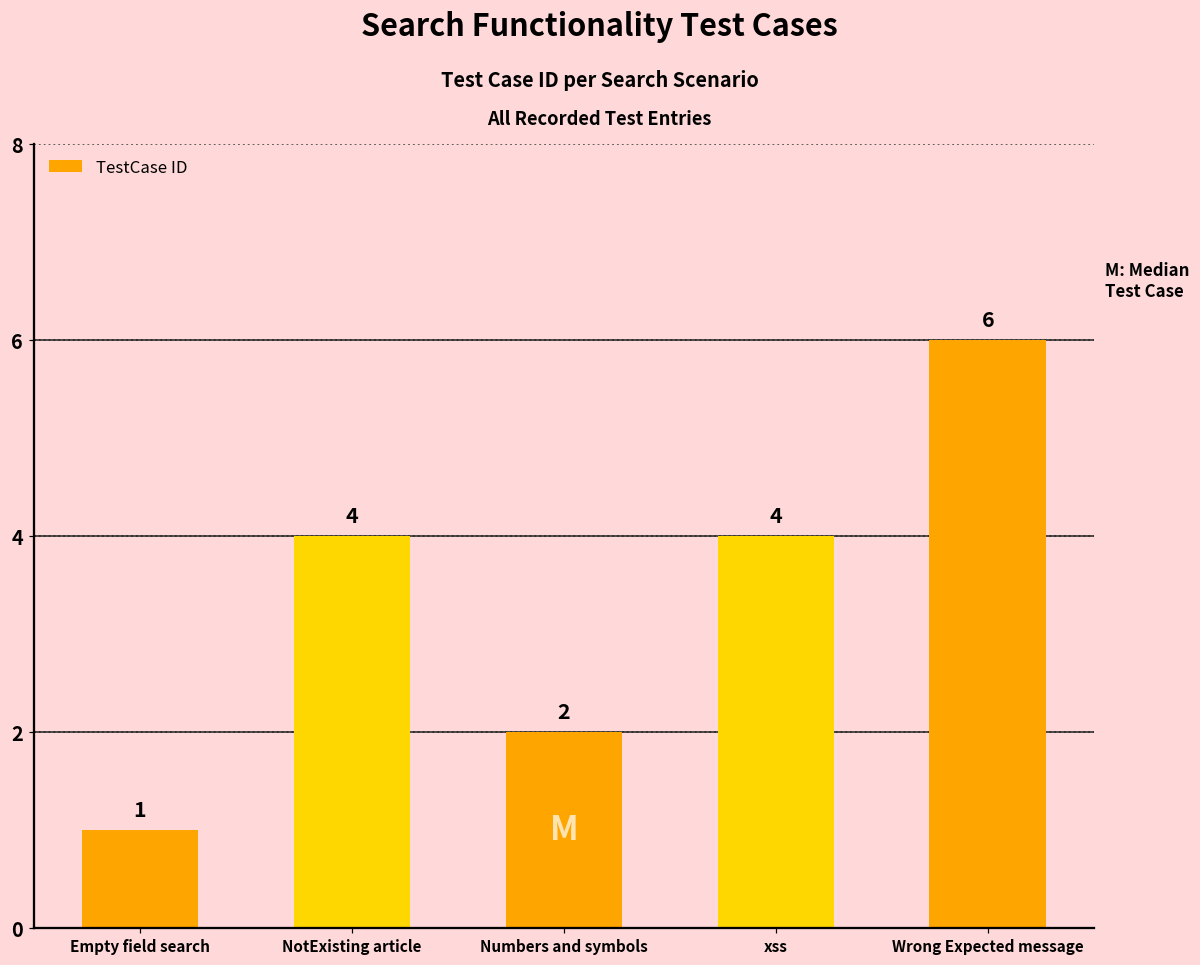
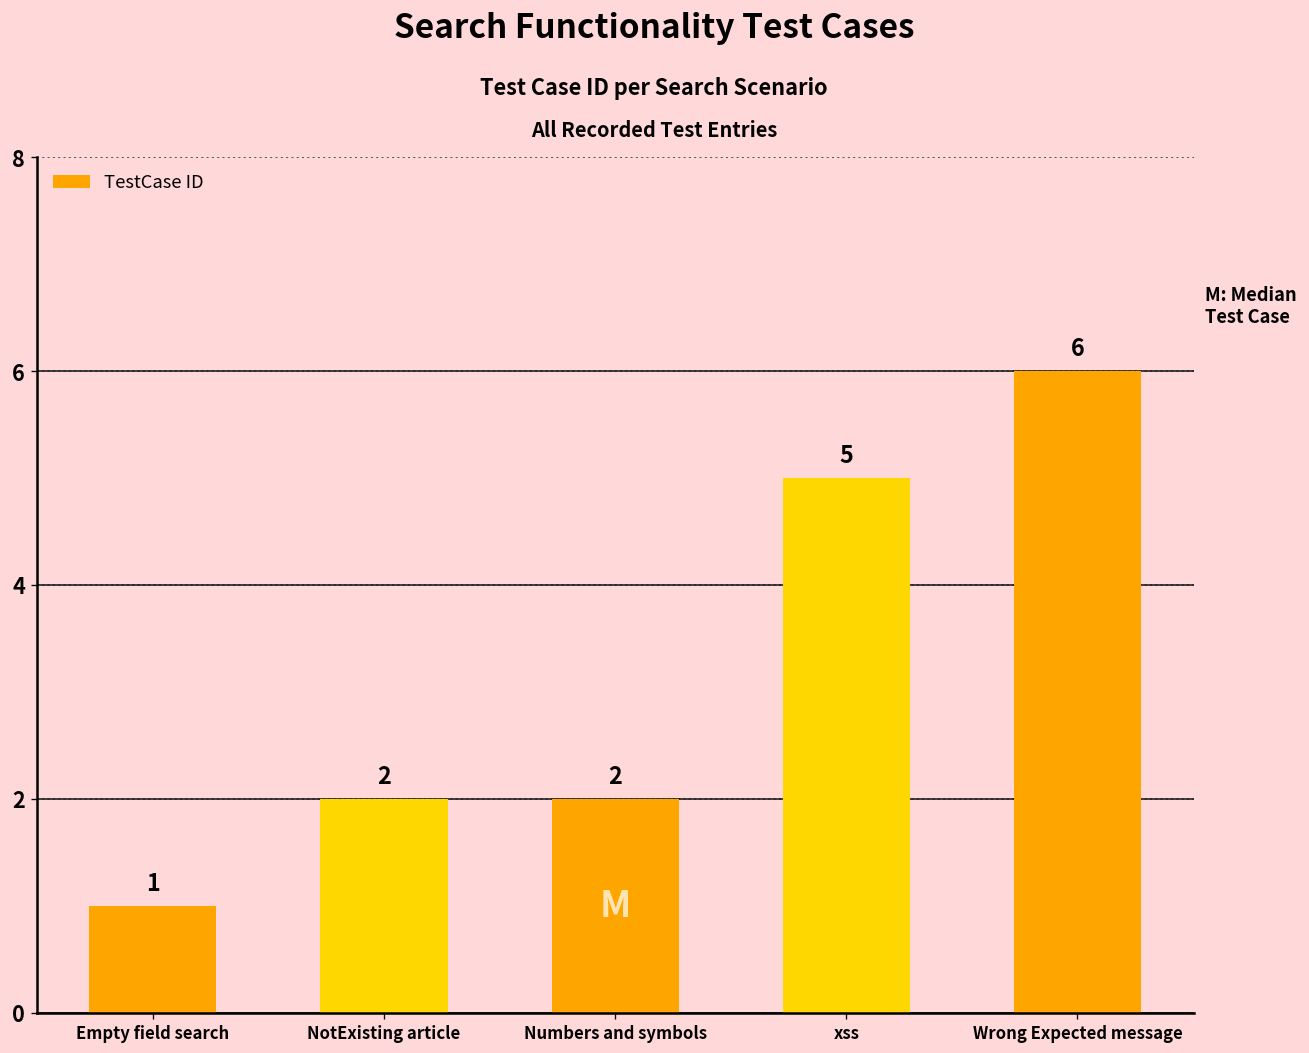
  {
    "Empty field search": 1,
-   "NotExisting article": 4,
+   "NotExisting article": 2,
    "Numbers and symbols": 2,
-   "xss": 4,
+   "xss": 5,
    "Wrong Expected message": 6
  }
